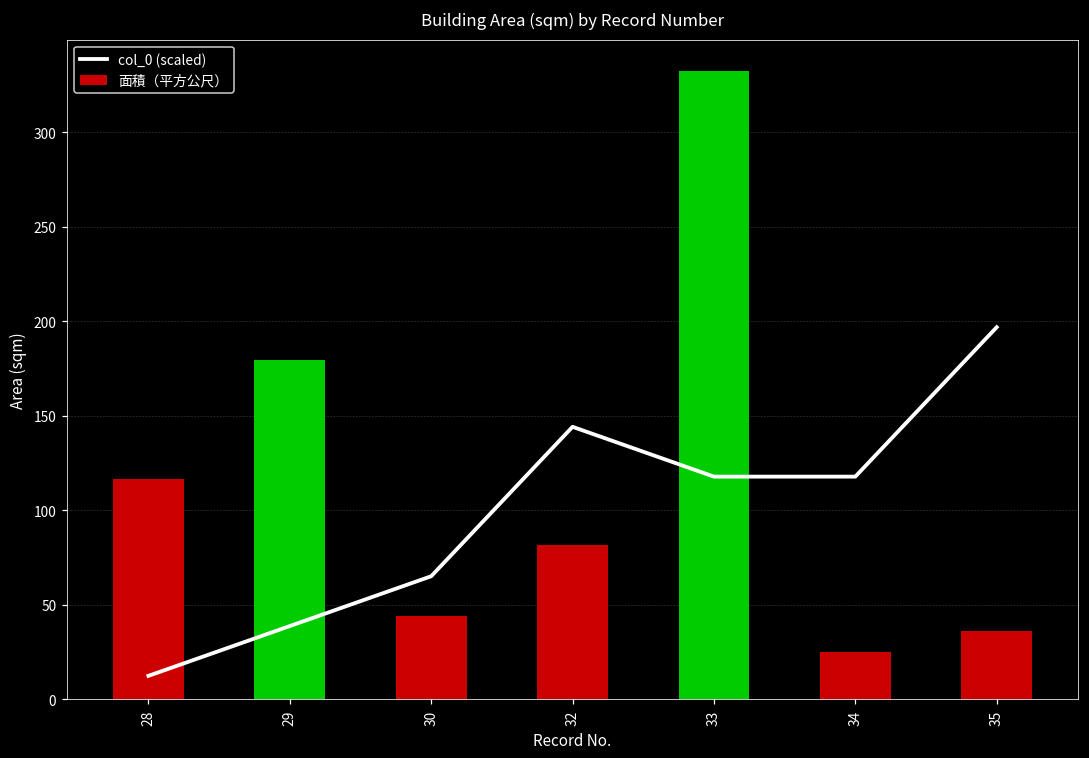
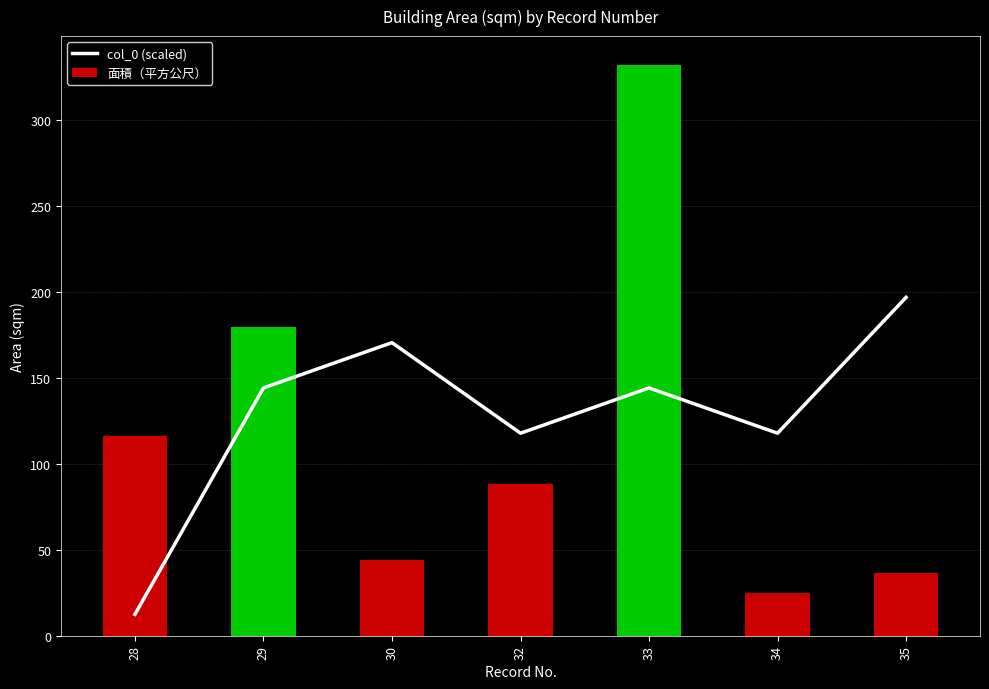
  {
    "col_0 (scaled)": {
      "28": 12,
-     "29": 39,
-     "30": 65,
-     "32": 144,
-     "33": 118,
+     "29": 144,
+     "30": 171,
+     "32": 118,
+     "33": 144,
      "34": 118,
      "35": 197
    },
    "面積（平方公尺）": {
      "28": 116,
      "29": 180,
      "30": 44,
-     "32": 82,
+     "32": 88,
      "33": 332,
      "34": 25,
      "35": 36
    }
  }
